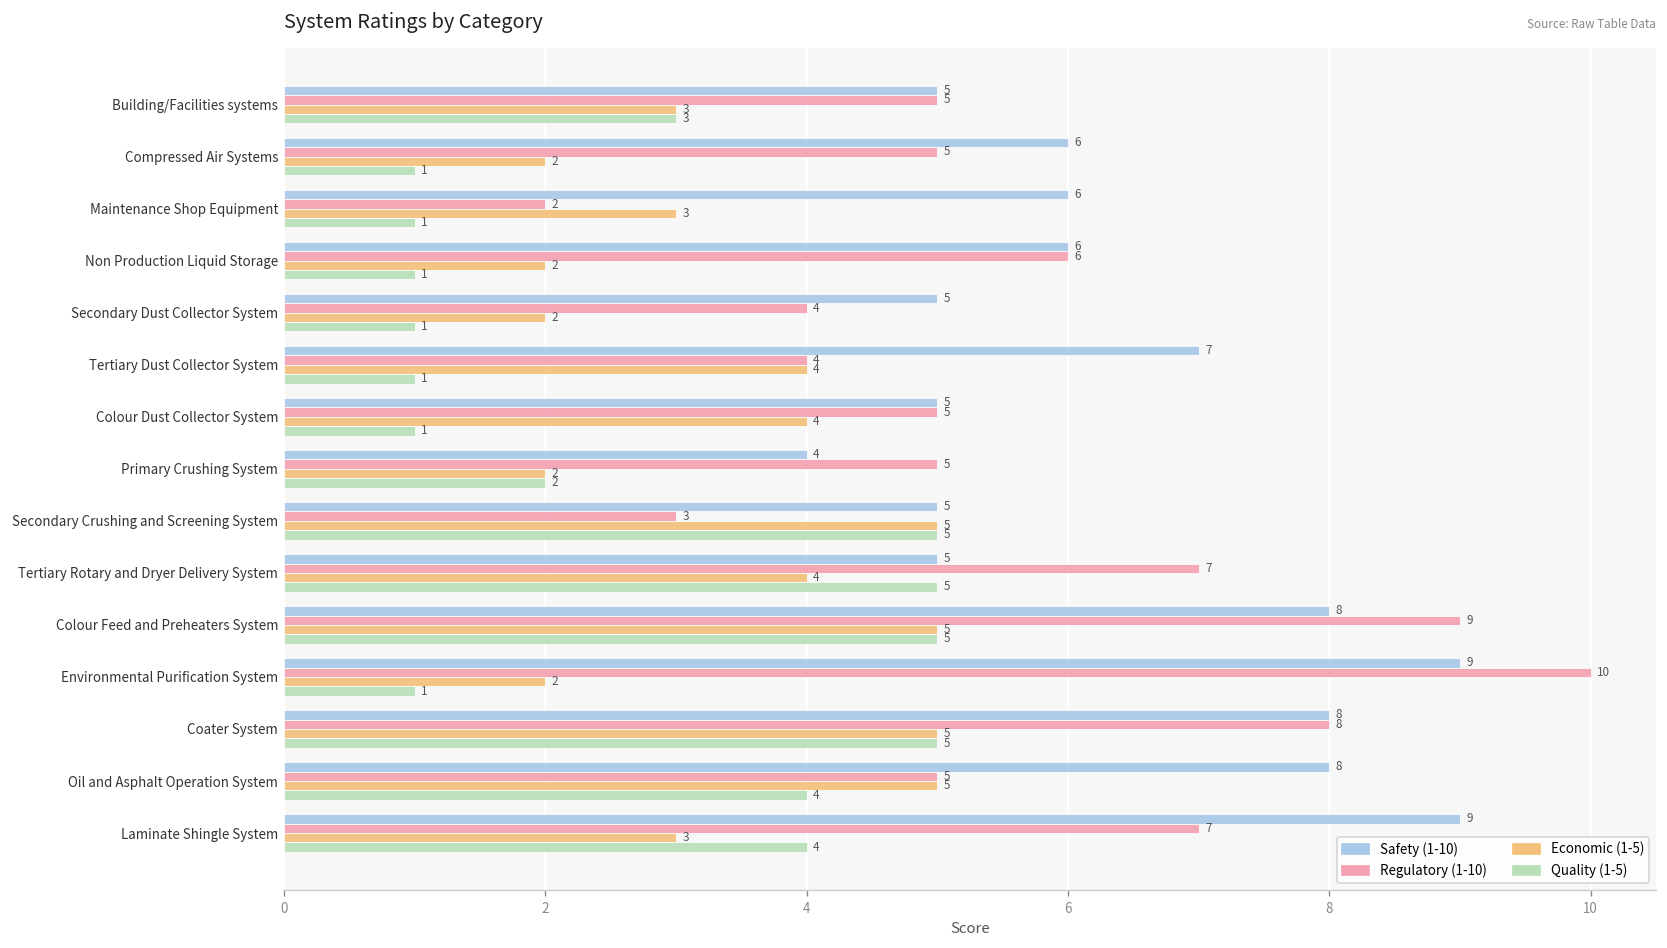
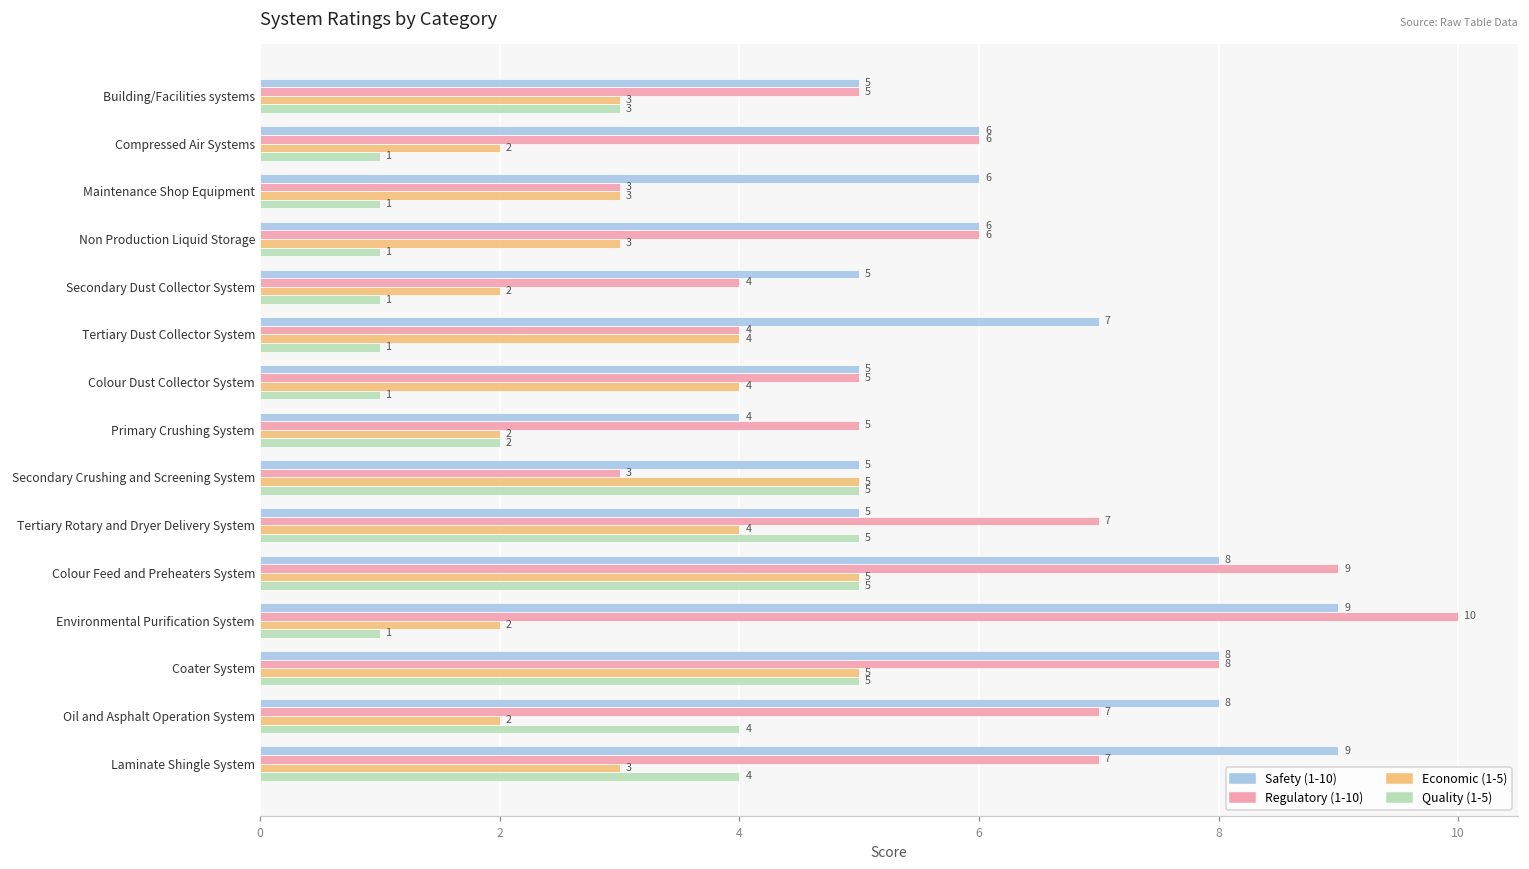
  {
    "Regulatory (1-10)": {
-     "Compressed Air Systems": 5,
-     "Maintenance Shop Equipment": 2,
+     "Compressed Air Systems": 6,
+     "Maintenance Shop Equipment": 3,
      "Secondary Dust Collector System": 4,
      "Primary Crushing System": 5,
      "Secondary Crushing and Screening System": 3,
      "Tertiary Rotary and Dryer Delivery System": 7,
      "Colour Feed and Preheaters System": 9,
      "Environmental Purification System": 10,
-     "Oil and Asphalt Operation System": 5,
+     "Oil and Asphalt Operation System": 7,
      "Laminate Shingle System": 7
    },
    "Economic (1-5)": {
      "Compressed Air Systems": 2,
-     "Non Production Liquid Storage": 2,
+     "Non Production Liquid Storage": 3,
      "Secondary Dust Collector System": 2,
      "Colour Dust Collector System": 4,
      "Tertiary Rotary and Dryer Delivery System": 4,
      "Environmental Purification System": 2,
-     "Oil and Asphalt Operation System": 5,
+     "Oil and Asphalt Operation System": 2,
      "Laminate Shingle System": 3
    }
  }
